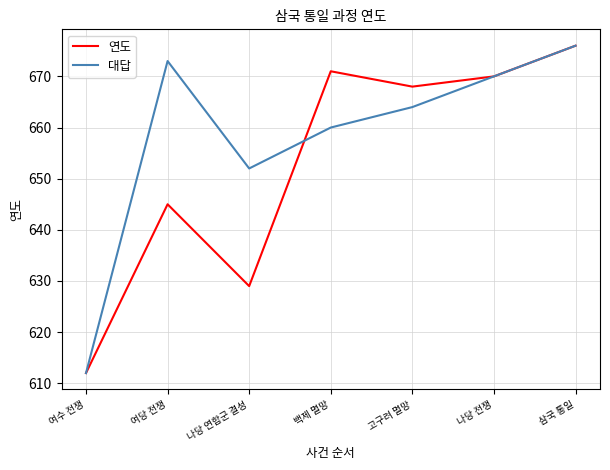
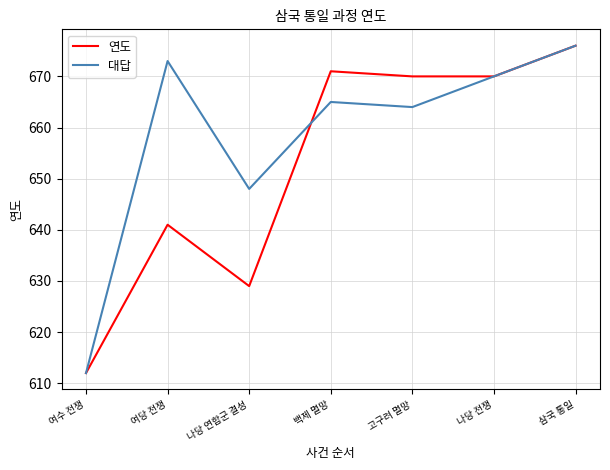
  {
    "연도": {
-     "여당 전쟁": 645,
+     "여당 전쟁": 641,
      "나당 연합군 결성": 629,
      "백제 멸망": 671,
-     "고구려 멸망": 668
+     "고구려 멸망": 670
    },
    "대답": {
      "여당 전쟁": 673,
-     "나당 연합군 결성": 652,
-     "백제 멸망": 660,
+     "나당 연합군 결성": 648,
+     "백제 멸망": 665,
      "고구려 멸망": 664
    }
  }
